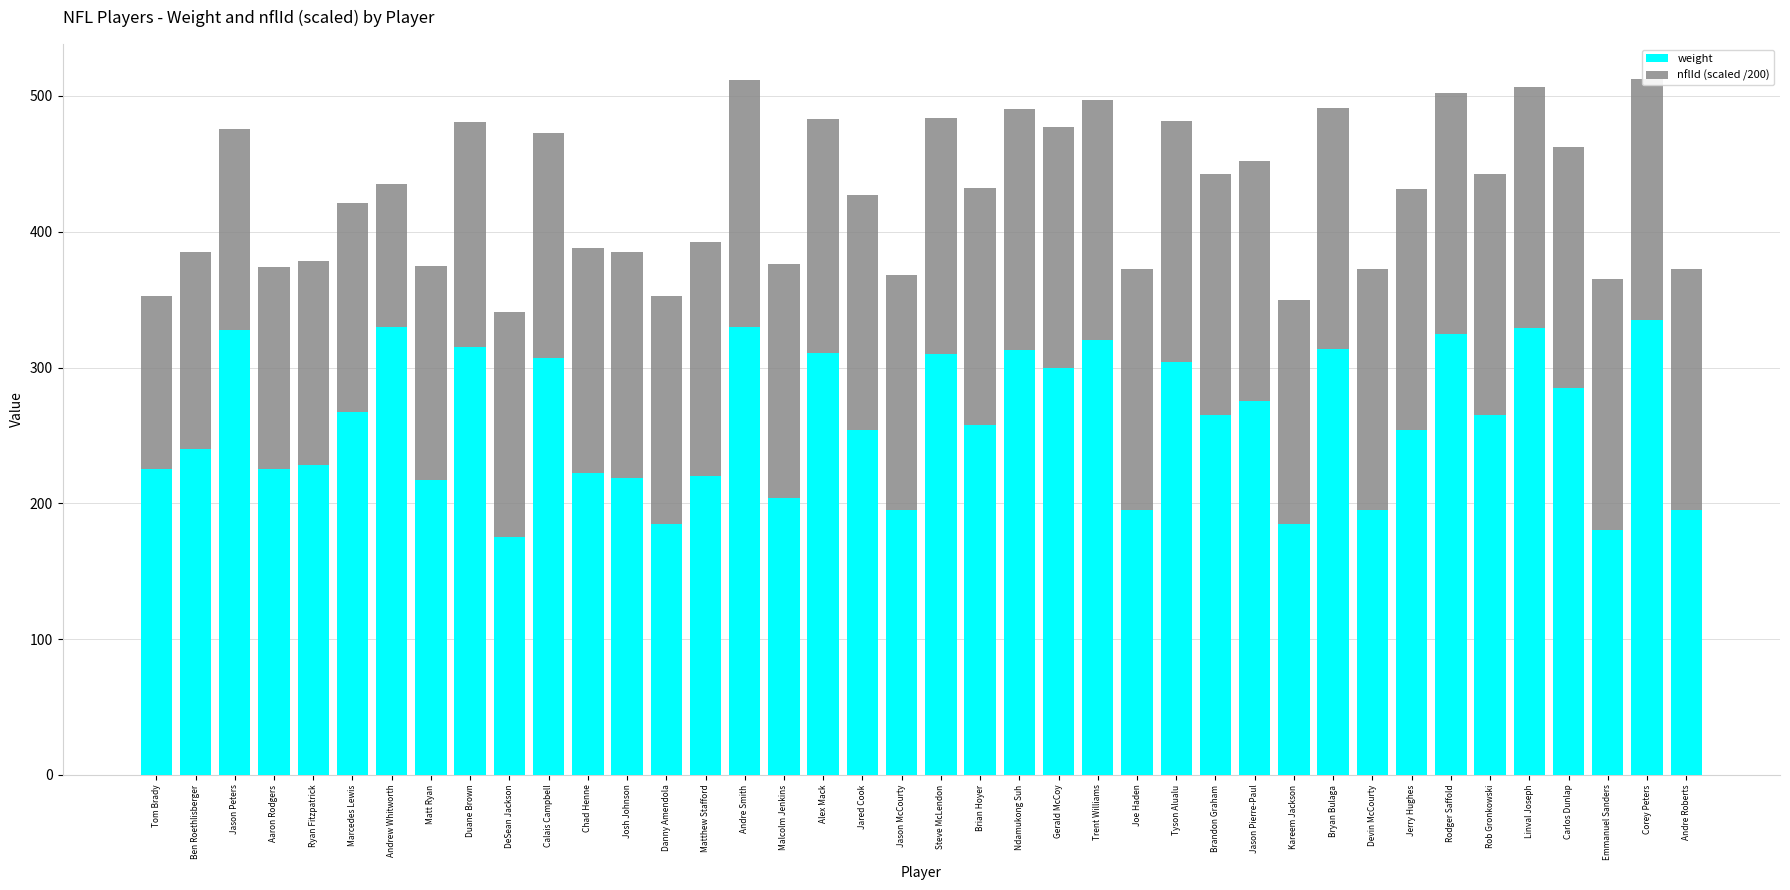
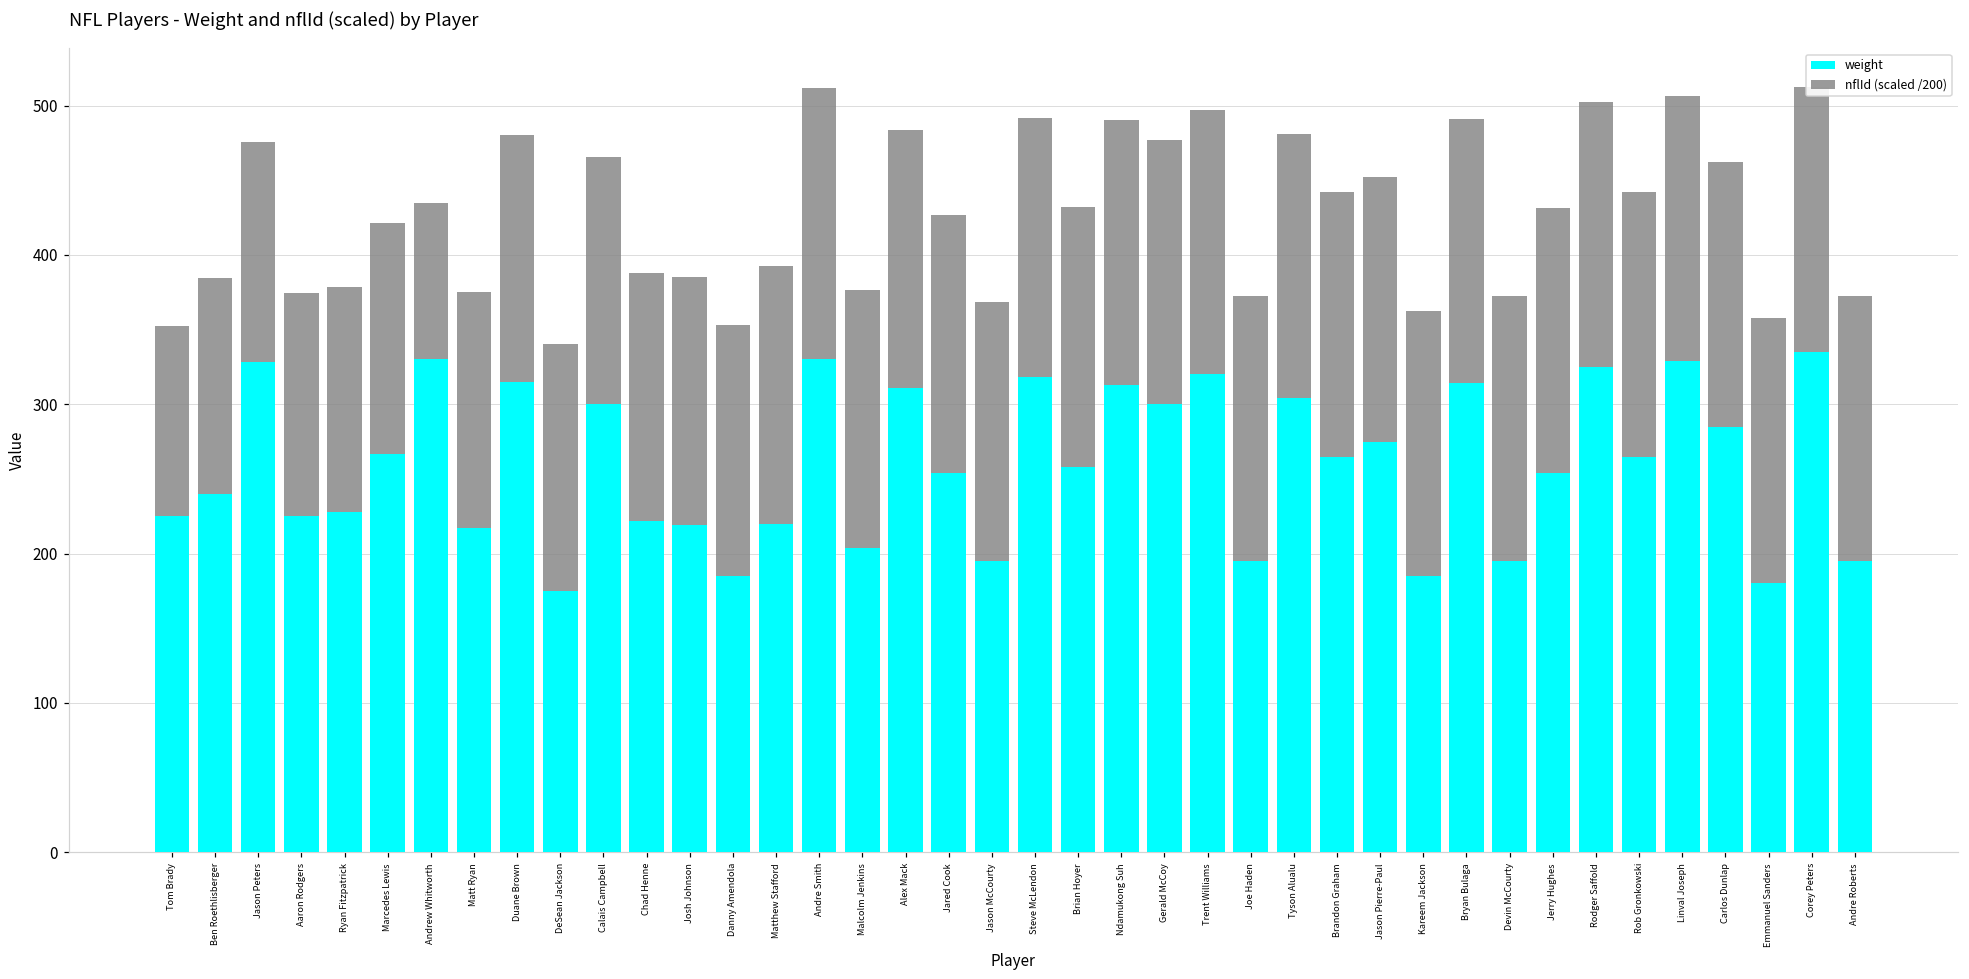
  {
    "weight": {
      "Tom Brady": 225,
      "Ben Roethlisberger": 240,
      "Jason Peters": 328,
      "Aaron Rodgers": 225,
      "Ryan Fitzpatrick": 228,
      "Marcedes Lewis": 267,
      "Andrew Whitworth": 330,
      "Matt Ryan": 217,
      "Duane Brown": 315,
      "DeSean Jackson": 175,
-     "Calais Campbell": 307,
+     "Calais Campbell": 300,
      "Chad Henne": 222,
      "Josh Johnson": 219,
      "Danny Amendola": 185,
      "Matthew Stafford": 220,
      "Andre Smith": 330,
      "Malcolm Jenkins": 204,
      "Alex Mack": 311,
      "Jared Cook": 254,
      "Jason McCourty": 195,
-     "Steve McLendon": 310,
+     "Steve McLendon": 318,
      "Brian Hoyer": 258,
      "Ndamukong Suh": 313,
      "Gerald McCoy": 300,
      "Trent Williams": 320,
      "Joe Haden": 195,
      "Tyson Alualu": 304,
      "Brandon Graham": 265,
      "Jason Pierre-Paul": 275,
      "Kareem Jackson": 185,
      "Bryan Bulaga": 314,
      "Devin McCourty": 195,
      "Jerry Hughes": 254,
      "Rodger Saffold": 325,
      "Rob Gronkowski": 265,
      "Linval Joseph": 329,
      "Carlos Dunlap": 285,
      "Emmanuel Sanders": 180,
      "Corey Peters": 335,
      "Andre Roberts": 195
    },
    "nflId (scaled /200)": {
      "Tom Brady": 128,
      "Ben Roethlisberger": 145,
      "Jason Peters": 148,
      "Aaron Rodgers": 149,
      "Ryan Fitzpatrick": 150,
      "Marcedes Lewis": 154,
      "Andrew Whitworth": 105,
      "Matt Ryan": 158,
      "Duane Brown": 166,
      "DeSean Jackson": 166,
      "Calais Campbell": 166,
      "Chad Henne": 166,
      "Josh Johnson": 166,
      "Danny Amendola": 168,
      "Matthew Stafford": 172,
      "Andre Smith": 182,
      "Malcolm Jenkins": 172,
      "Alex Mack": 172,
      "Jared Cook": 173,
      "Jason McCourty": 173,
      "Steve McLendon": 174,
      "Brian Hoyer": 174,
      "Ndamukong Suh": 177,
      "Gerald McCoy": 177,
      "Trent Williams": 177,
      "Joe Haden": 177,
      "Tyson Alualu": 177,
      "Brandon Graham": 177,
      "Jason Pierre-Paul": 177,
-     "Kareem Jackson": 165,
+     "Kareem Jackson": 177,
      "Bryan Bulaga": 177,
      "Devin McCourty": 177,
      "Jerry Hughes": 177,
      "Rodger Saffold": 177,
      "Rob Gronkowski": 177,
      "Linval Joseph": 177,
      "Carlos Dunlap": 177,
-     "Emmanuel Sanders": 186,
+     "Emmanuel Sanders": 178,
      "Andre Roberts": 178
    }
  }
